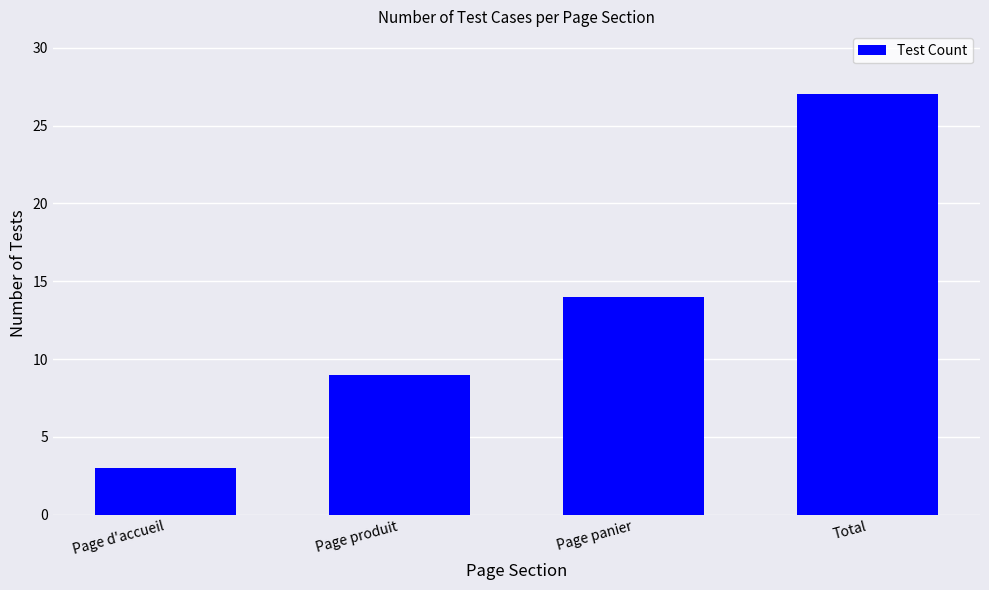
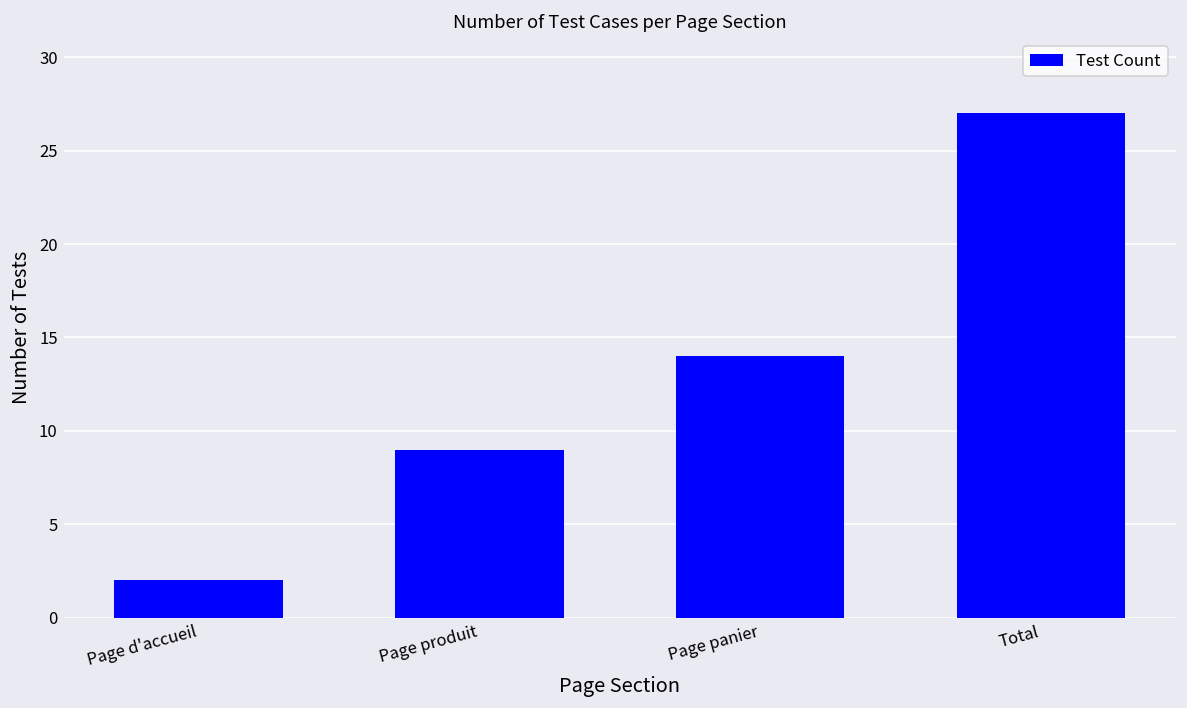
  {
-   "Page d'accueil": 3,
+   "Page d'accueil": 2,
    "Page produit": 9,
    "Page panier": 14,
    "Total": 27
  }
